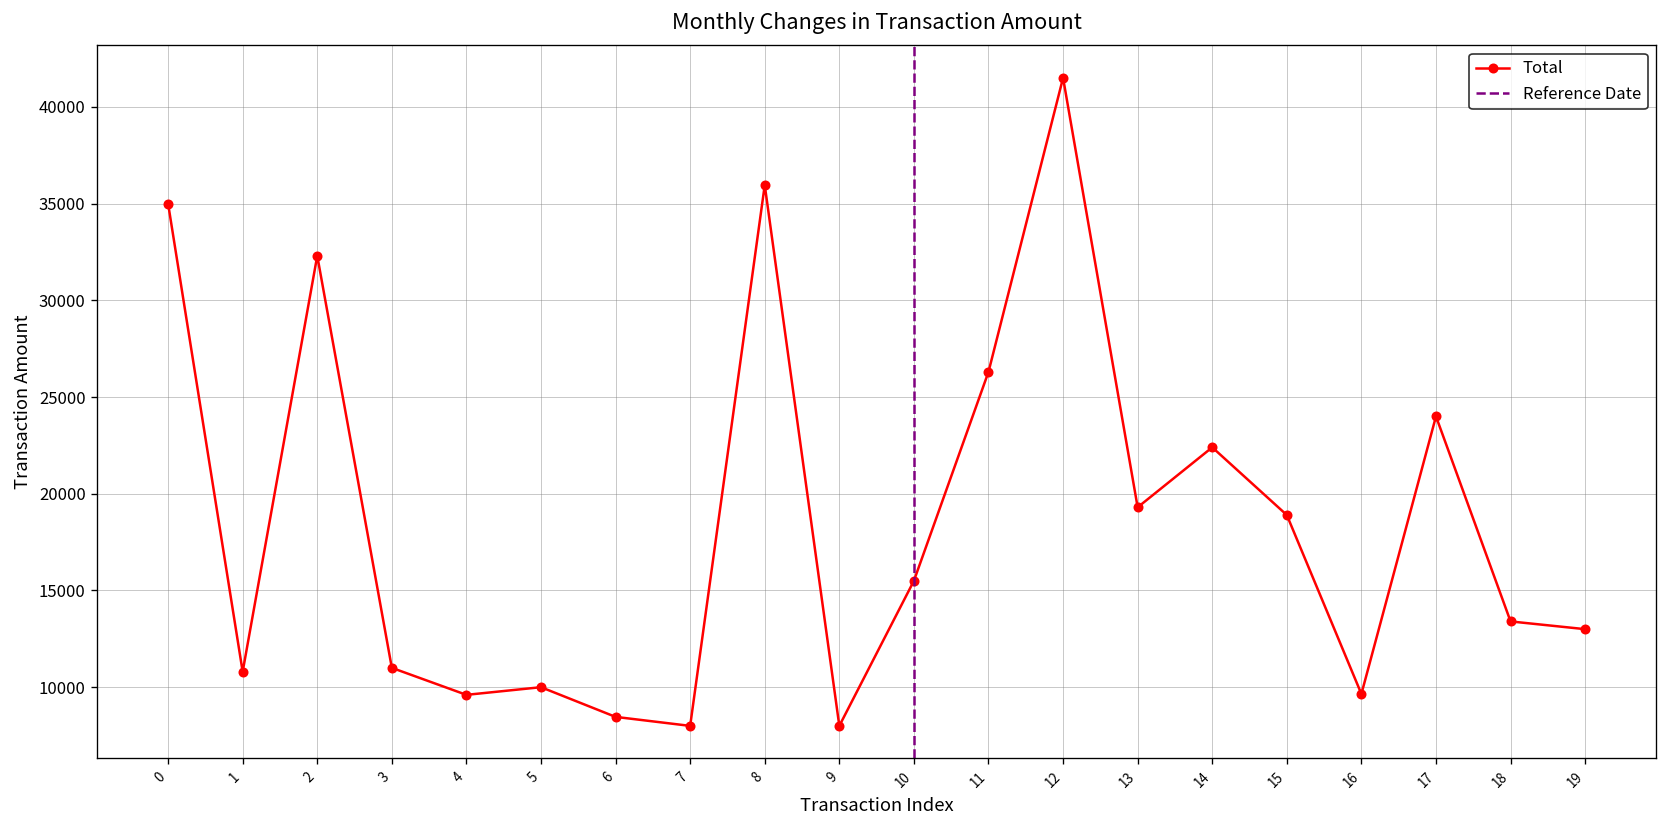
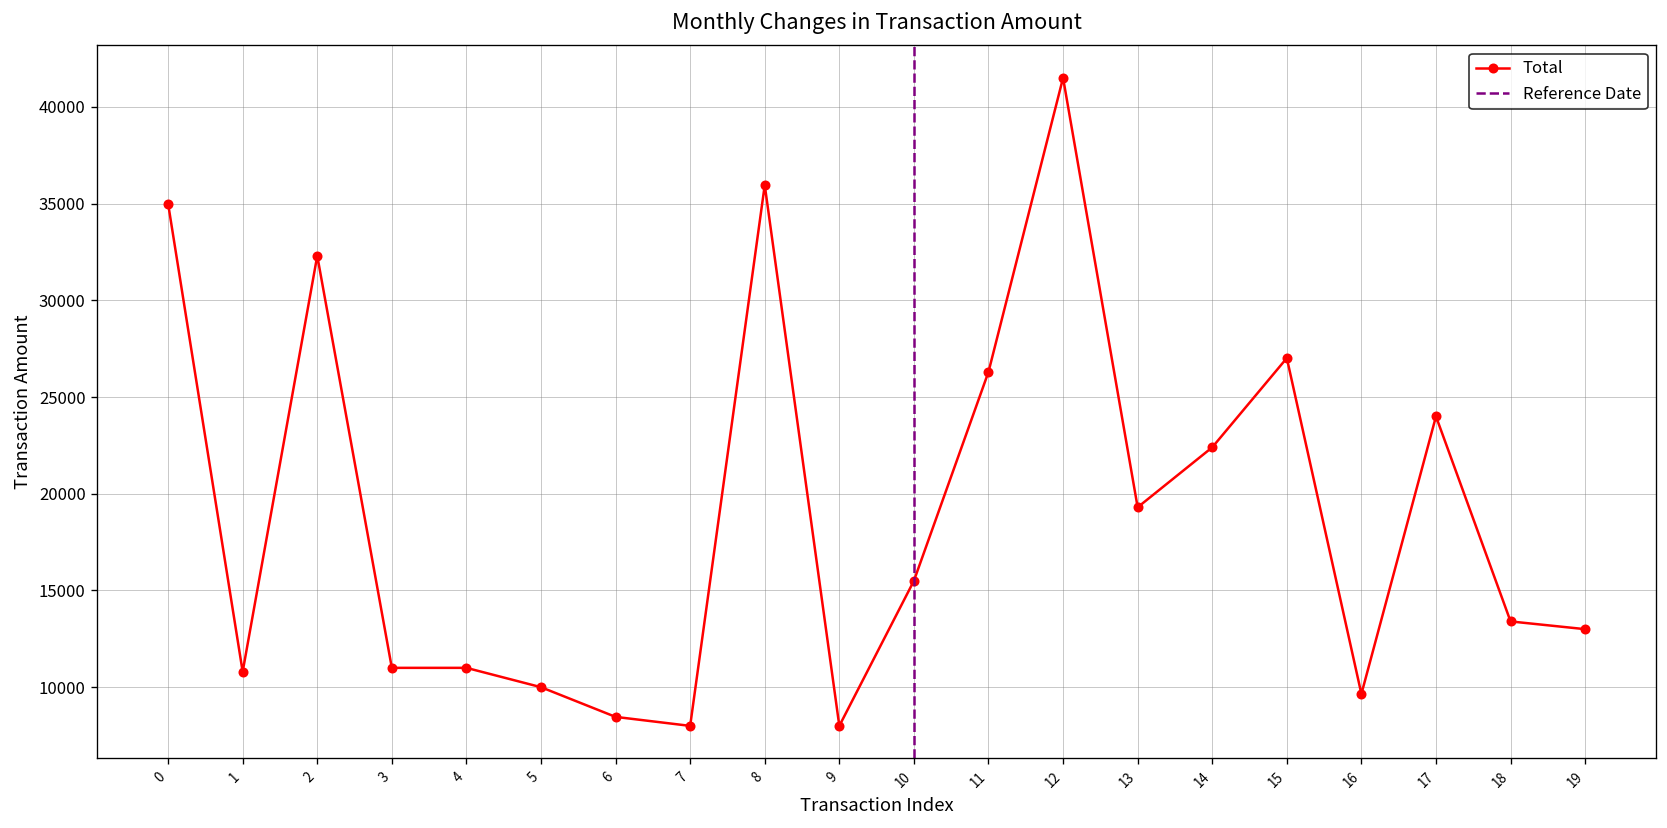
  {
    "0": 35000,
    "1": 10800,
    "2": 32300,
    "3": 11000,
-   "4": 9600,
+   "4": 11000,
    "5": 10000,
    "6": 8500,
    "7": 8000,
    "8": 36000,
    "9": 8000,
    "10": 15500,
    "11": 26300,
    "12": 41500,
    "13": 19300,
    "14": 22400,
-   "15": 18900,
+   "15": 27000,
    "16": 9700,
    "17": 24000,
    "18": 13400,
    "19": 13000
  }
